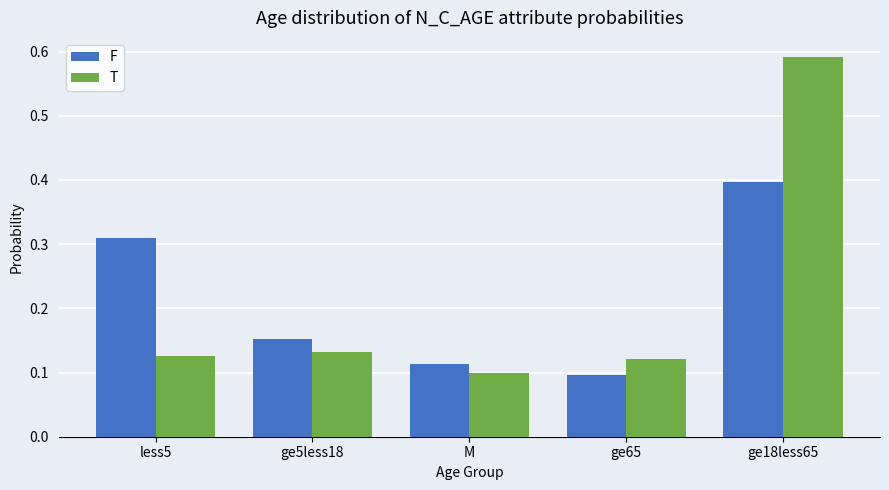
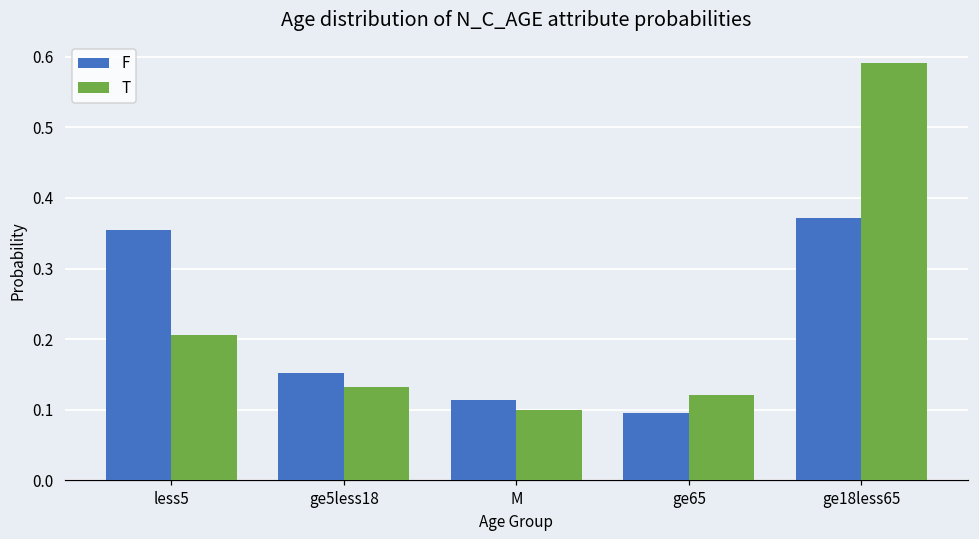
  {
    "F": {
-     "less5": 0.31,
+     "less5": 0.35,
      "ge5less18": 0.15,
      "M": 0.11,
      "ge65": 0.10,
-     "ge18less65": 0.40
+     "ge18less65": 0.37
    },
    "T": {
-     "less5": 0.13,
+     "less5": 0.21,
      "ge5less18": 0.13,
      "M": 0.10,
      "ge65": 0.12,
      "ge18less65": 0.59
    }
  }
